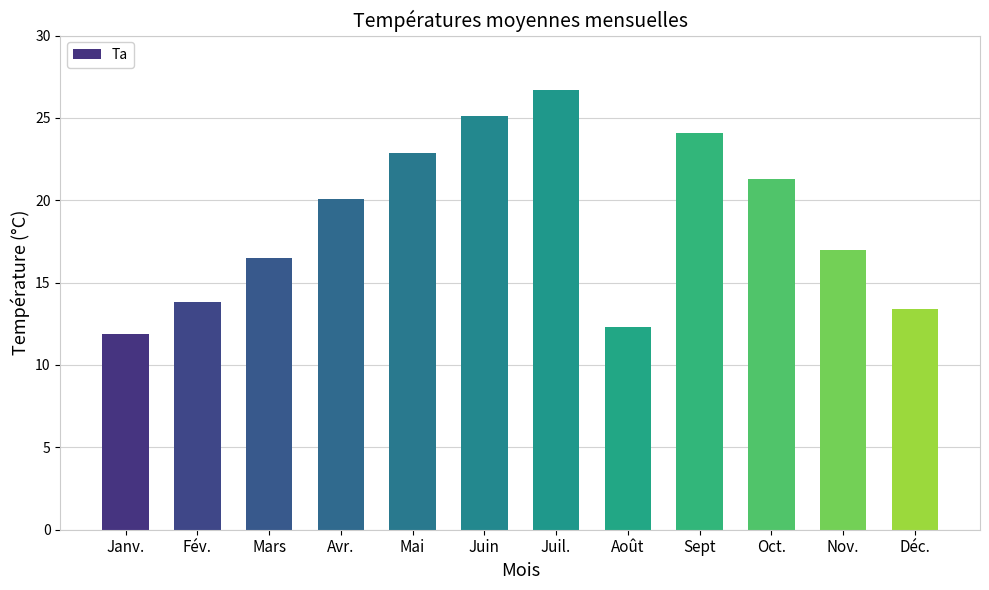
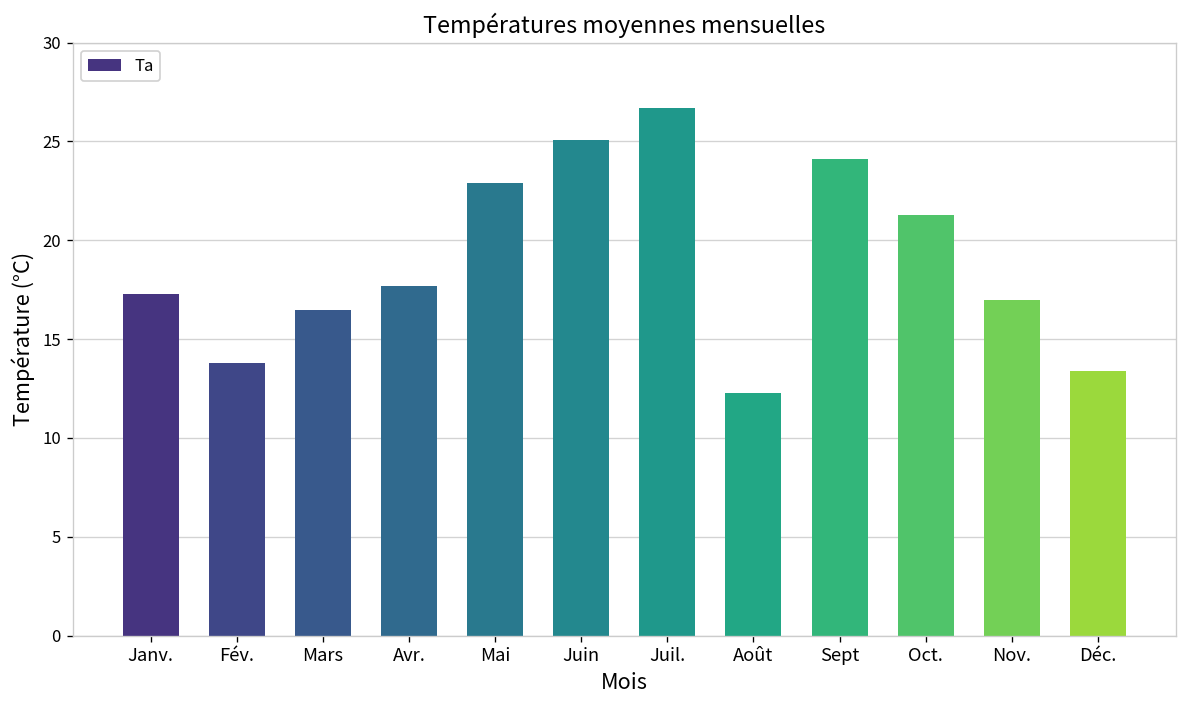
  {
-   "Janv.": 11.9,
+   "Janv.": 17.3,
    "Fév.": 13.8,
    "Mars": 16.5,
-   "Avr.": 20.1,
+   "Avr.": 17.7,
    "Mai": 22.9,
    "Juin": 25.1,
    "Juil.": 26.7,
    "Août": 12.3,
    "Sept": 24.1,
    "Oct.": 21.3,
    "Nov.": 17.0,
    "Déc.": 13.4
  }
